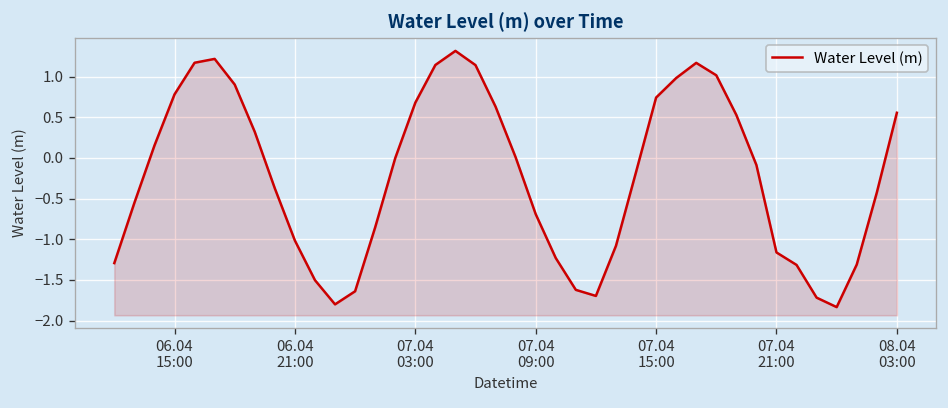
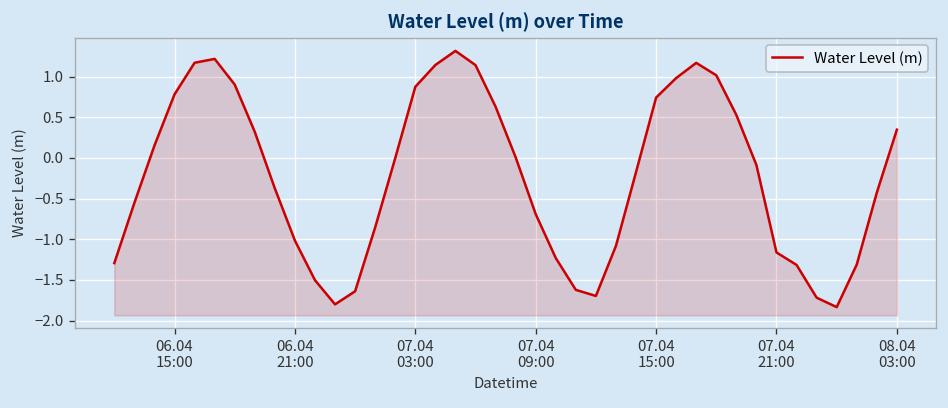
  {
    "06.04 15:00": 0.8,
    "06.04 21:00": -1.0,
-   "07.04 03:00": 0.7,
+   "07.04 03:00": 0.9,
    "07.04 09:00": -0.7,
    "07.04 15:00": 0.7,
    "07.04 21:00": -1.2,
-   "08.04 03:00": 0.6
+   "08.04 03:00": 0.3
  }
